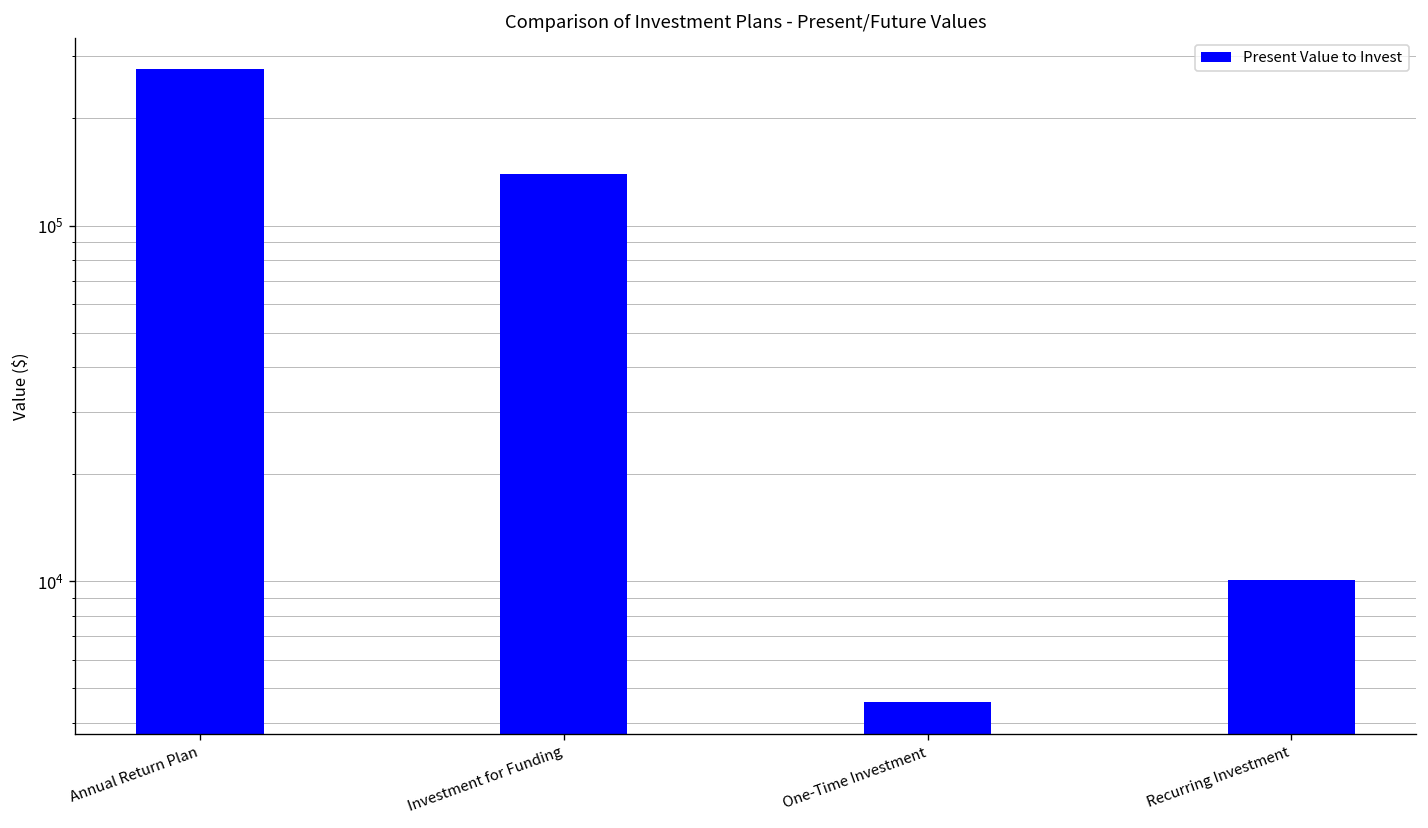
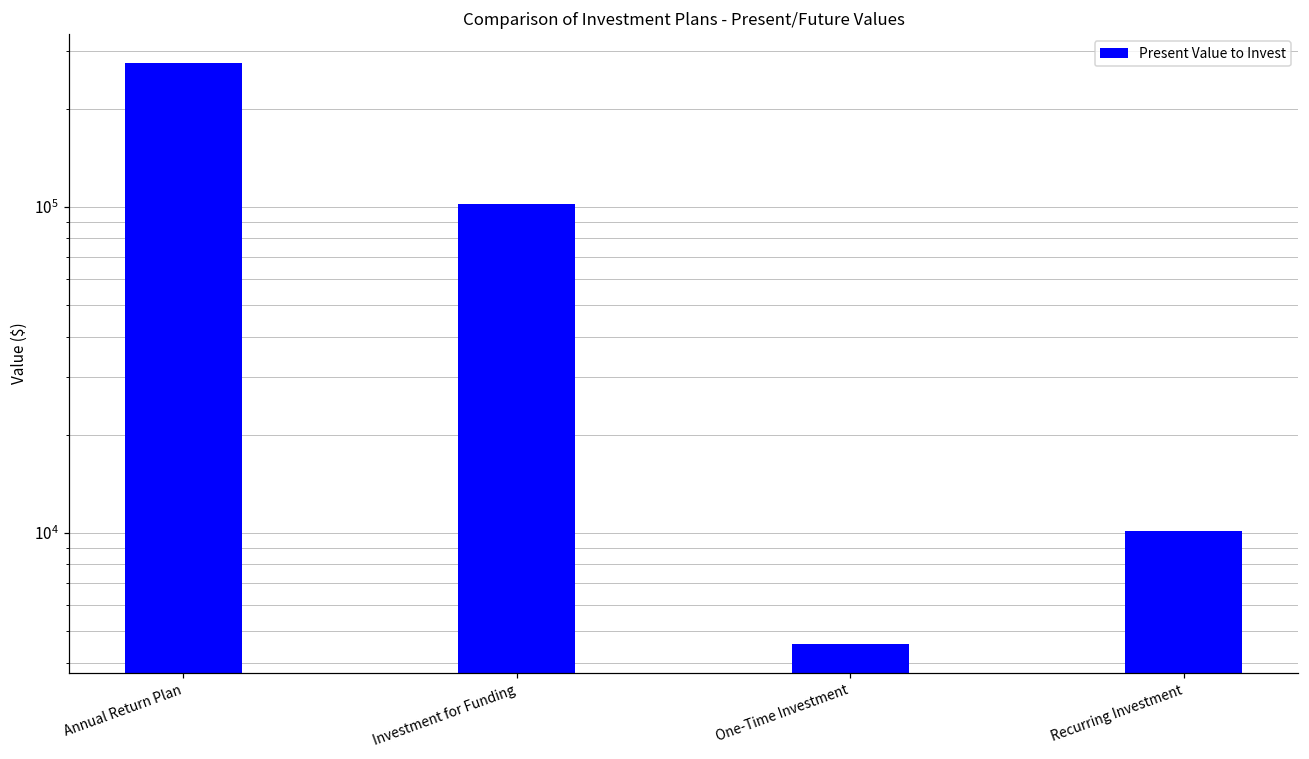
  {
    "Annual Return Plan": 280000,
-   "Investment for Funding": 140000,
+   "Investment for Funding": 102000,
    "One-Time Investment": 4600,
    "Recurring Investment": 10100
  }
